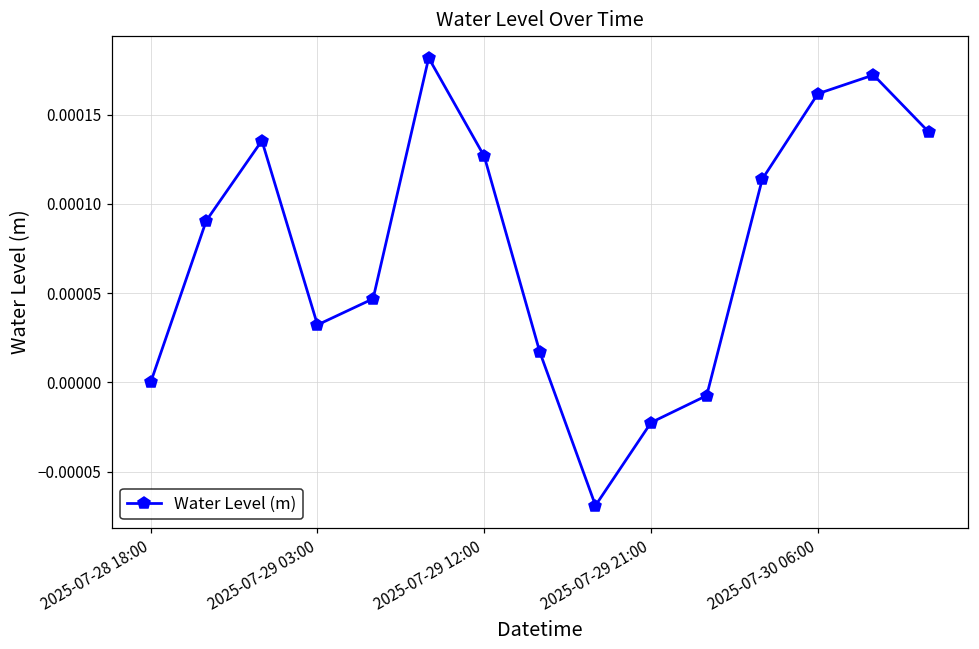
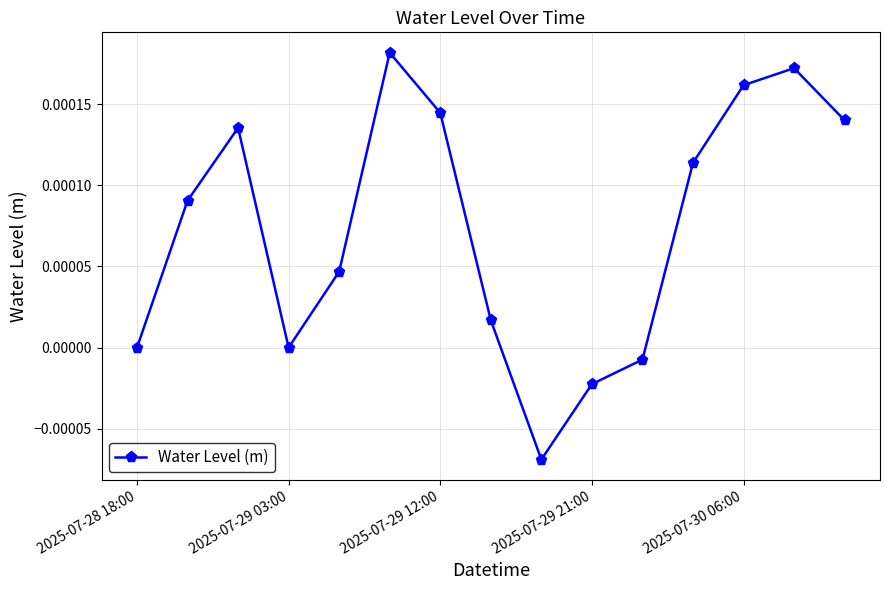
  {
    "2025-07-28 18:00": 0.000000,
-   "2025-07-29 03:00": 0.00003,
-   "2025-07-29 12:00": 0.000127,
+   "2025-07-29 03:00": 0.00000,
+   "2025-07-29 12:00": 0.000145,
    "2025-07-29 21:00": -0.000022,
    "2025-07-30 06:00": 0.000162
  }
